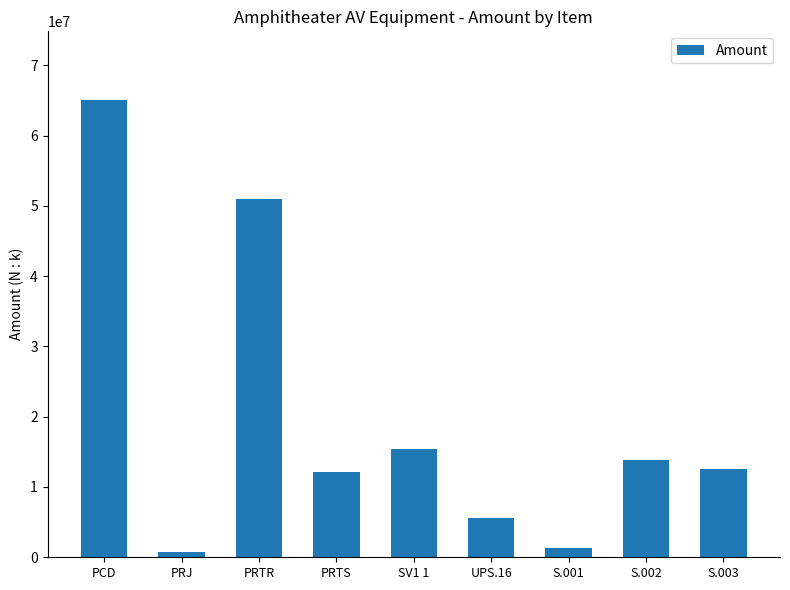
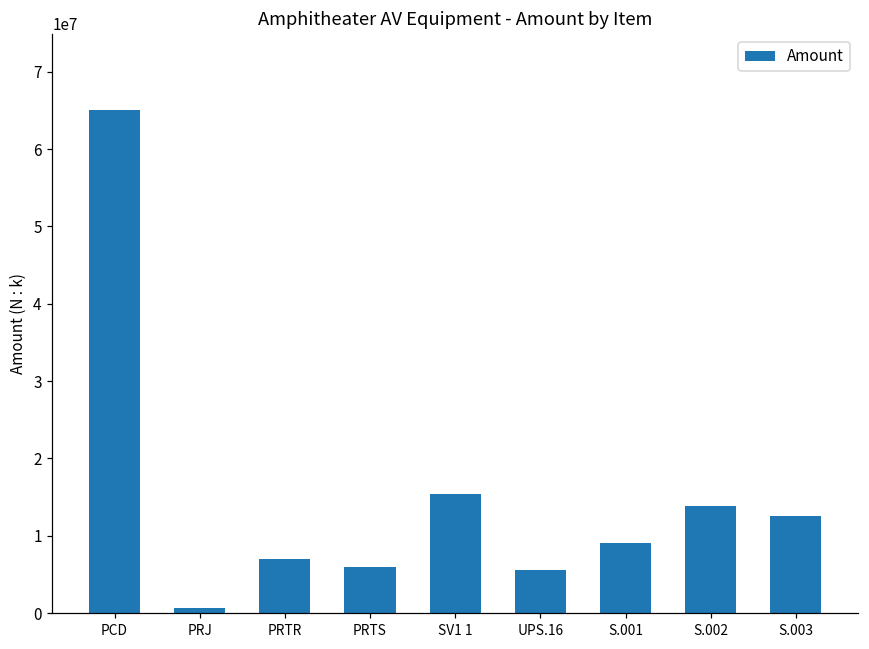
  {
    "PCD": 65000000,
    "PRJ": 1000000,
-   "PRTR": 51000000,
-   "PRTS": 12000000,
+   "PRTR": 7000000,
+   "PRTS": 6000000,
    "SV1 1": 15000000,
    "UPS.16": 6000000,
-   "S.001": 1000000,
+   "S.001": 9000000,
    "S.002": 14000000,
    "S.003": 13000000
  }
